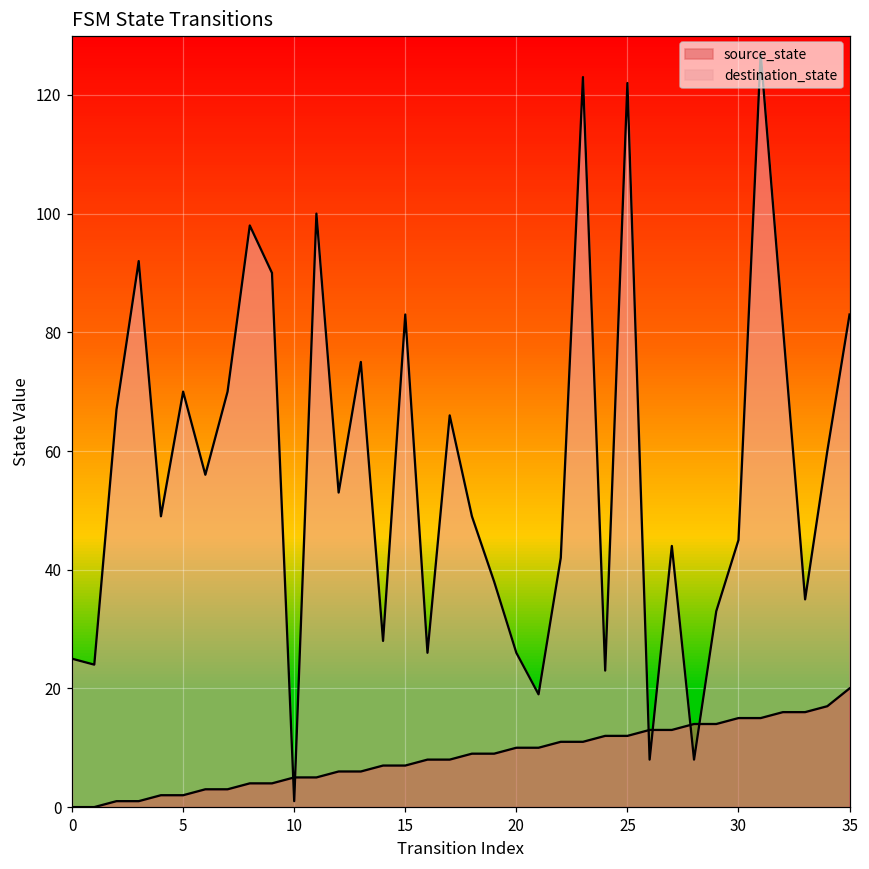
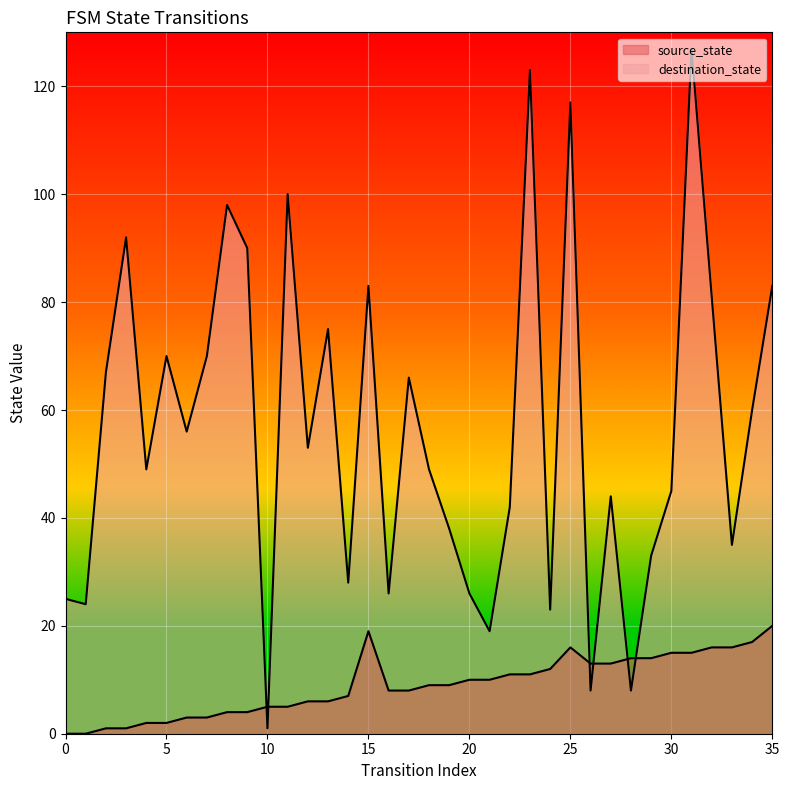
  {
    "source_state": {
      "0": 0,
      "5": 2,
      "10": 5,
-     "15": 7,
+     "15": 19,
      "20": 10,
-     "25": 12,
+     "25": 16,
      "30": 15,
      "35": 20
    },
    "destination_state": {
      "0": 25,
      "5": 70,
      "10": 1,
      "15": 83,
      "20": 26,
-     "25": 122,
+     "25": 117,
      "30": 45,
      "35": 83
    }
  }
